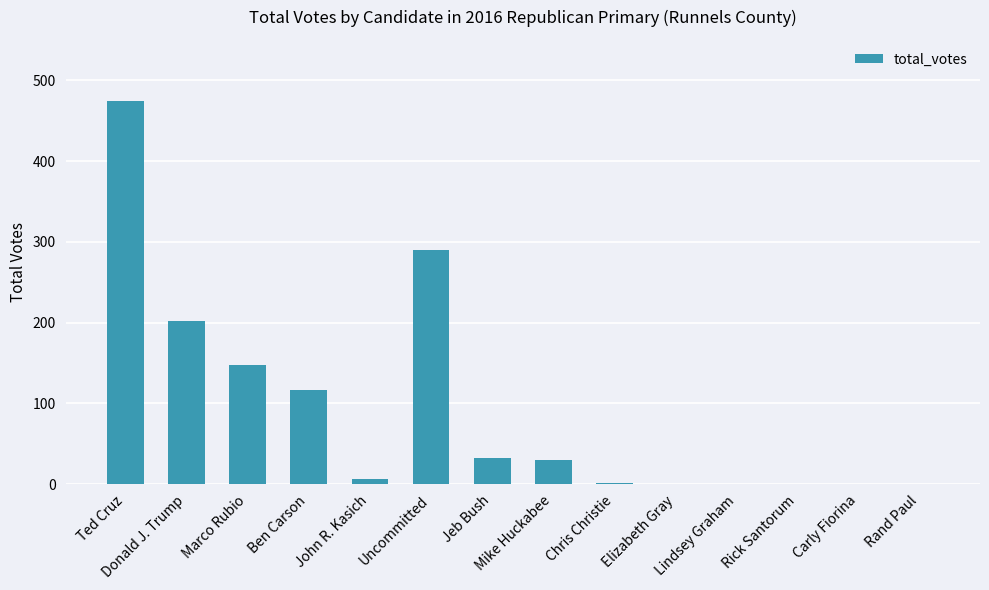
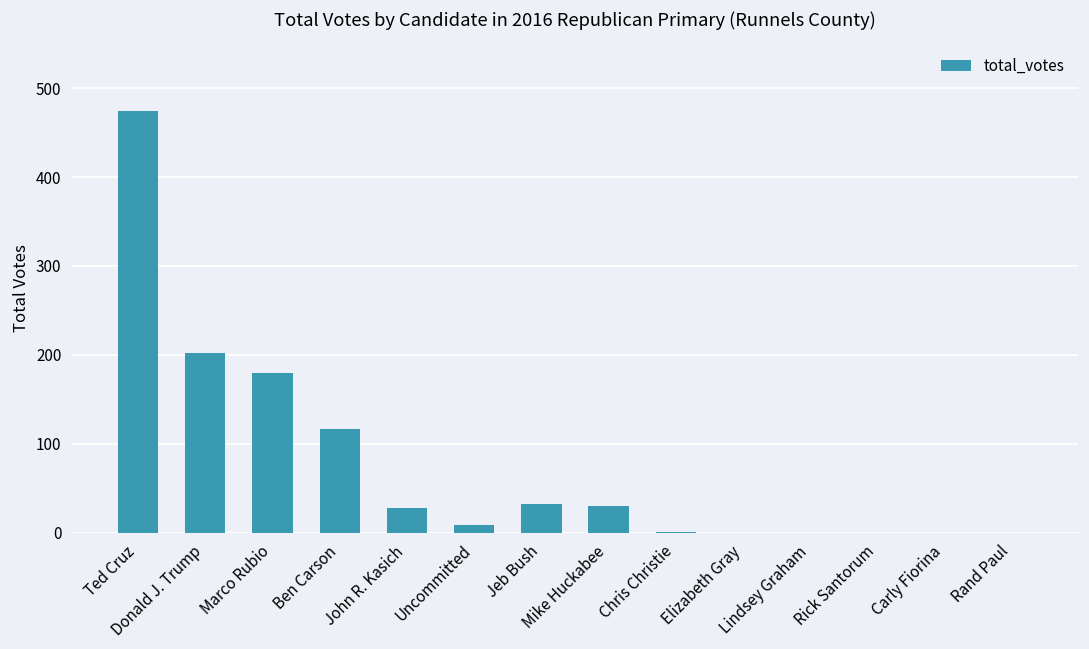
  {
    "Ted Cruz": 470,
    "Donald J. Trump": 200,
-   "Marco Rubio": 150,
+   "Marco Rubio": 180,
    "Ben Carson": 120,
-   "John R. Kasich": 10,
-   "Uncommitted": 290,
+   "John R. Kasich": 30,
+   "Uncommitted": 10,
    "Jeb Bush": 30,
    "Mike Huckabee": 30,
    "Elizabeth Gray": 0,
    "Lindsey Graham": 0,
    "Rick Santorum": 0,
    "Carly Fiorina": 0,
    "Rand Paul": 0
  }
